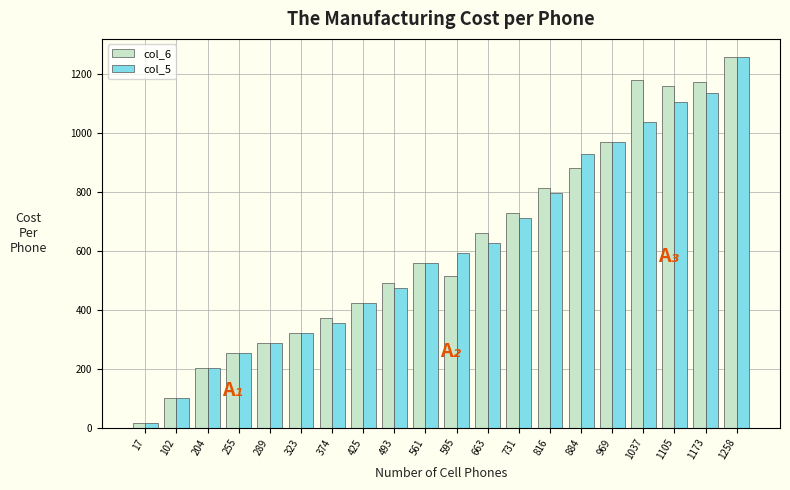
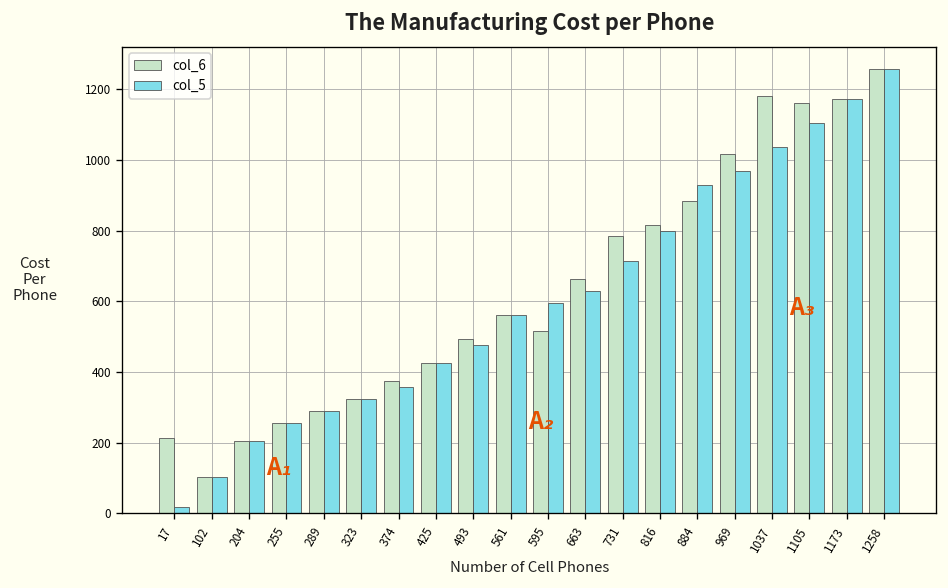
  {
    "col_6": {
-     "17": 20,
+     "17": 210,
      "102": 100,
      "204": 200,
      "255": 260,
      "289": 290,
      "323": 320,
      "374": 370,
      "425": 430,
      "493": 490,
      "561": 560,
      "595": 520,
      "663": 660,
-     "731": 730,
+     "731": 790,
      "816": 820,
      "884": 880,
-     "969": 970,
+     "969": 1020,
      "1037": 1180,
      "1105": 1160,
      "1173": 1170,
      "1258": 1260
    },
    "col_5": {
      "17": 20,
      "102": 100,
      "204": 200,
      "255": 260,
      "289": 290,
      "323": 320,
      "374": 360,
      "425": 430,
      "493": 480,
      "561": 560,
      "595": 600,
      "663": 630,
      "731": 710,
      "816": 800,
      "884": 930,
      "969": 970,
      "1037": 1040,
      "1105": 1110,
-     "1173": 1140,
+     "1173": 1170,
      "1258": 1260
    }
  }
